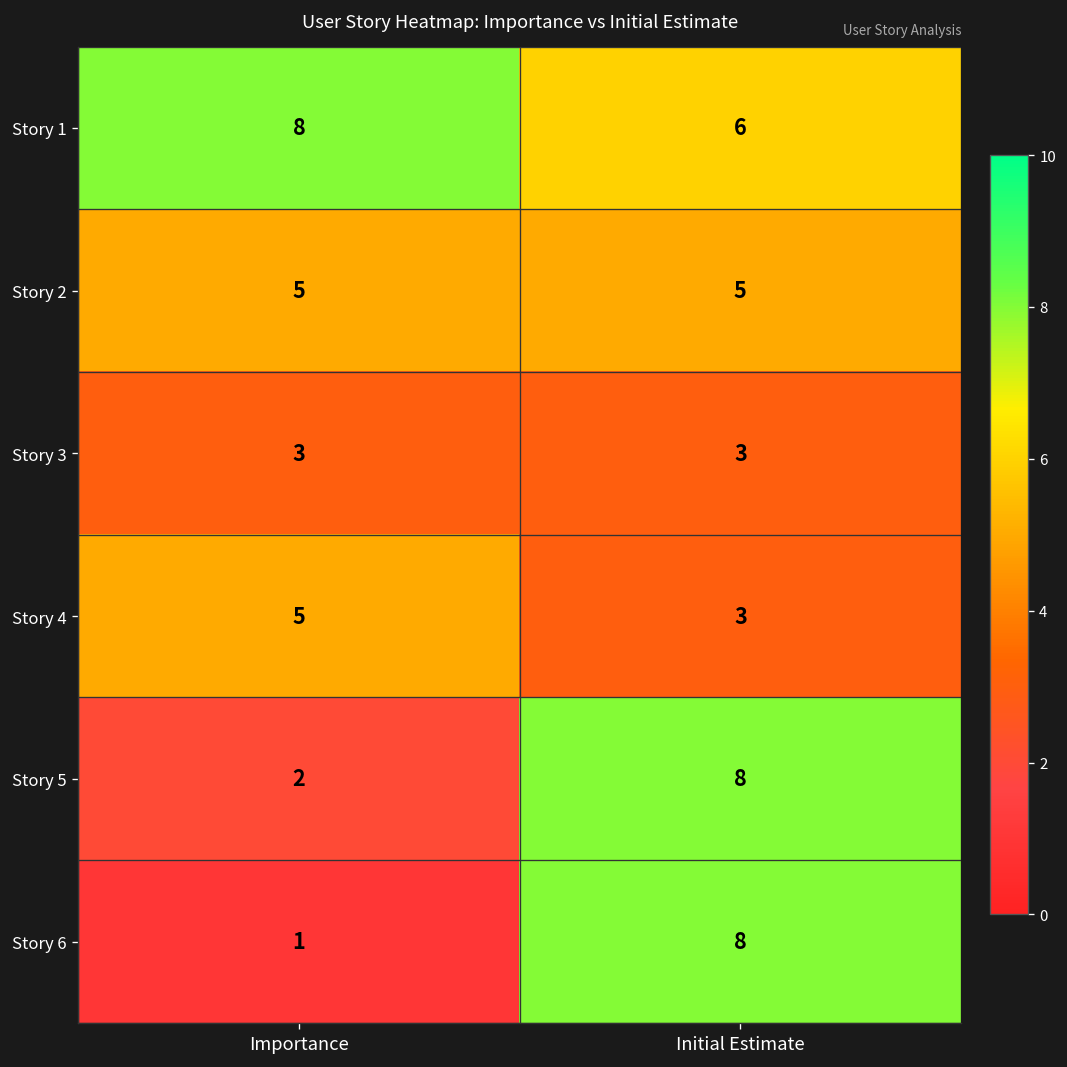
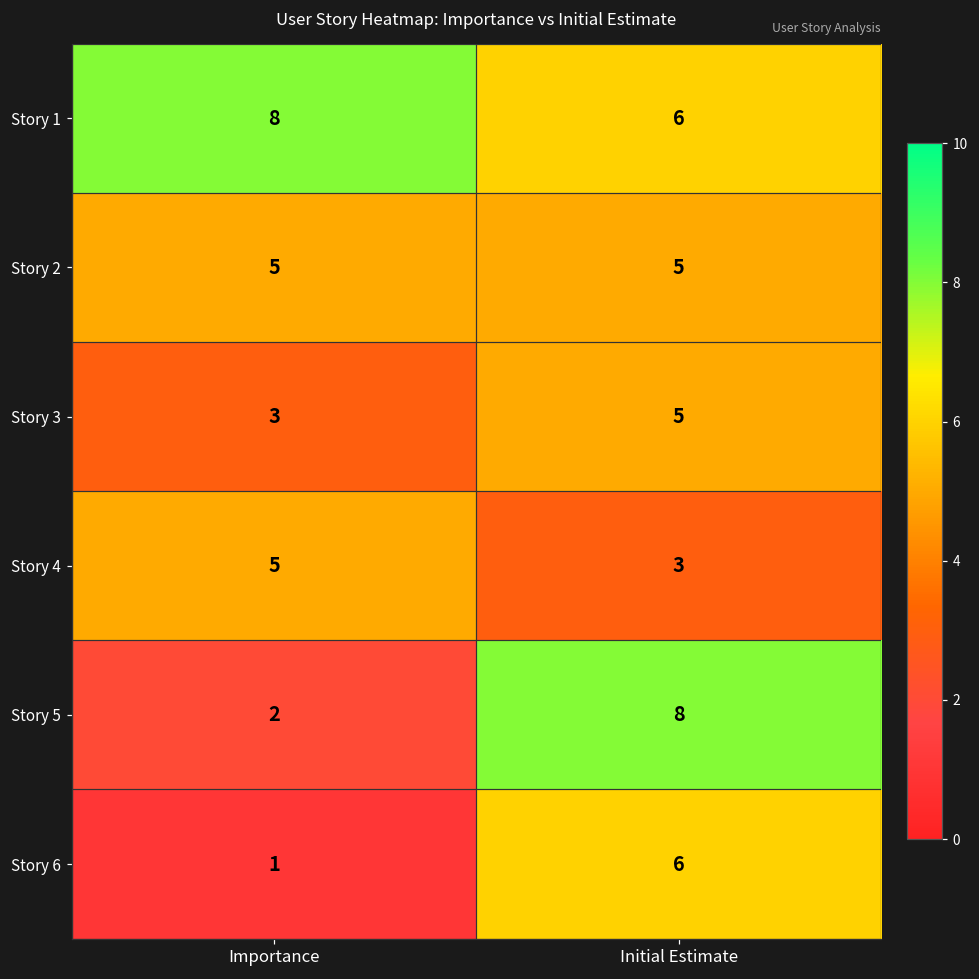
  {
    "Story 1": {
      "Importance": 8,
      "Initial Estimate": 6
    },
    "Story 2": {
      "Importance": 5,
      "Initial Estimate": 5
    },
    "Story 3": {
      "Importance": 3,
-     "Initial Estimate": 3
+     "Initial Estimate": 5
    },
    "Story 4": {
      "Importance": 5,
      "Initial Estimate": 3
    },
    "Story 5": {
      "Importance": 2,
      "Initial Estimate": 8
    },
    "Story 6": {
      "Importance": 1,
-     "Initial Estimate": 8
+     "Initial Estimate": 6
    }
  }
